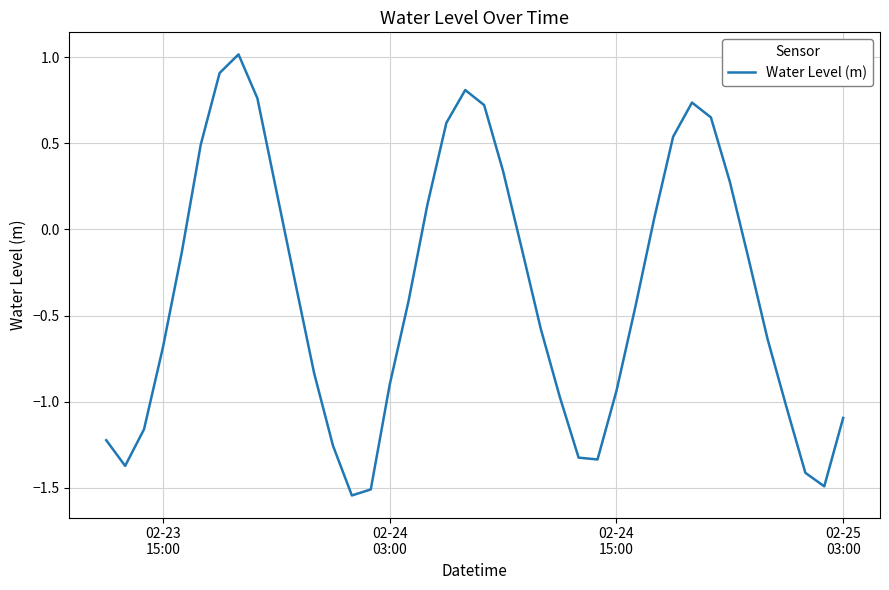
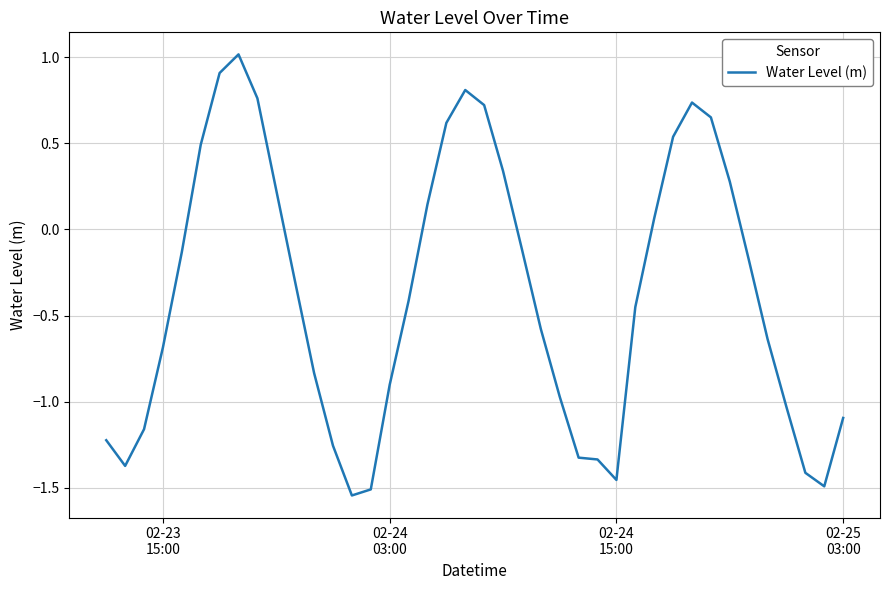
  {
    "02-23 15:00": -0.68,
    "02-24 03:00": -0.90,
-   "02-24 15:00": -0.94,
+   "02-24 15:00": -1.45,
    "02-25 03:00": -1.09
  }
